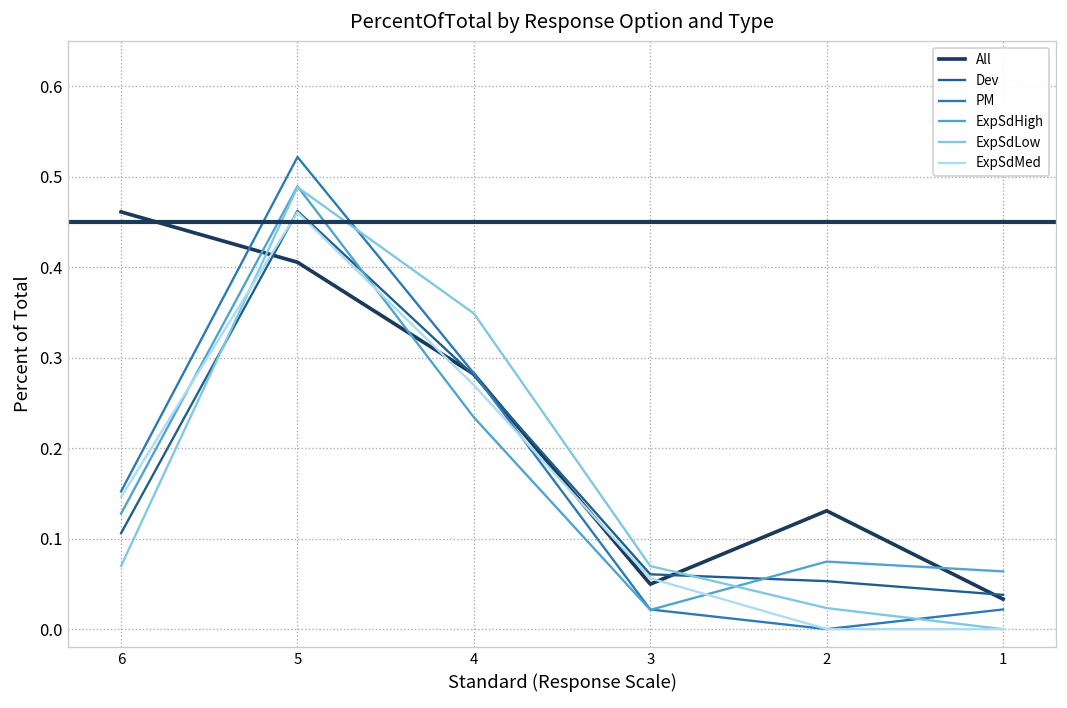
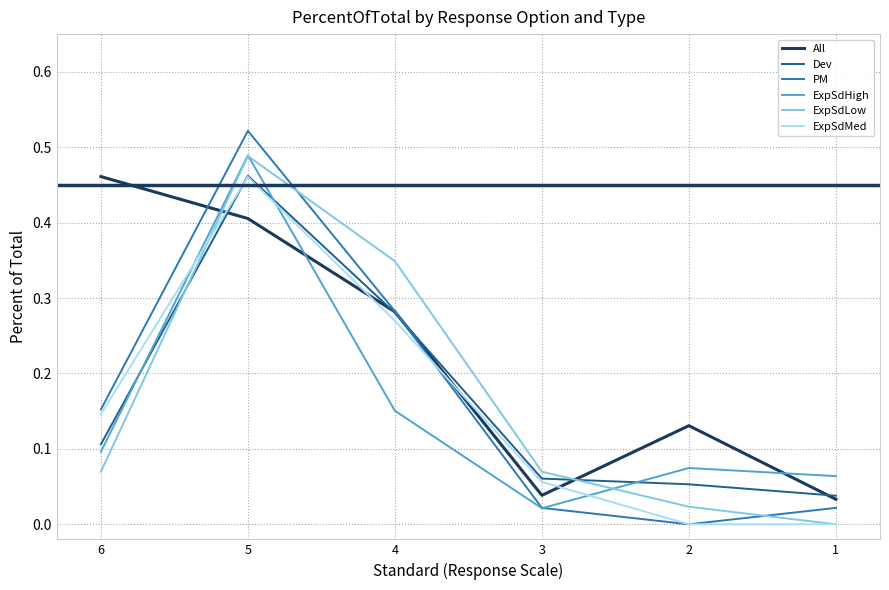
  {
    "All": {
      "6": 0.46,
      "5": 0.41,
-     "3": 0.05,
+     "3": 0.04,
      "2": 0.13,
      "1": 0.03
    },
    "ExpSdHigh": {
-     "6": 0.13,
-     "4": 0.23,
+     "6": 0.10,
+     "4": 0.15,
      "2": 0.07,
      "1": 0.06
    }
  }
